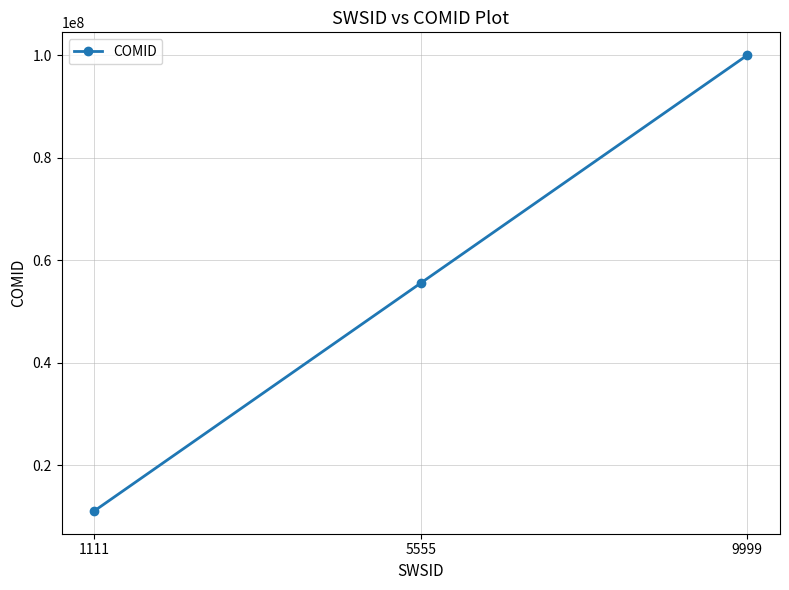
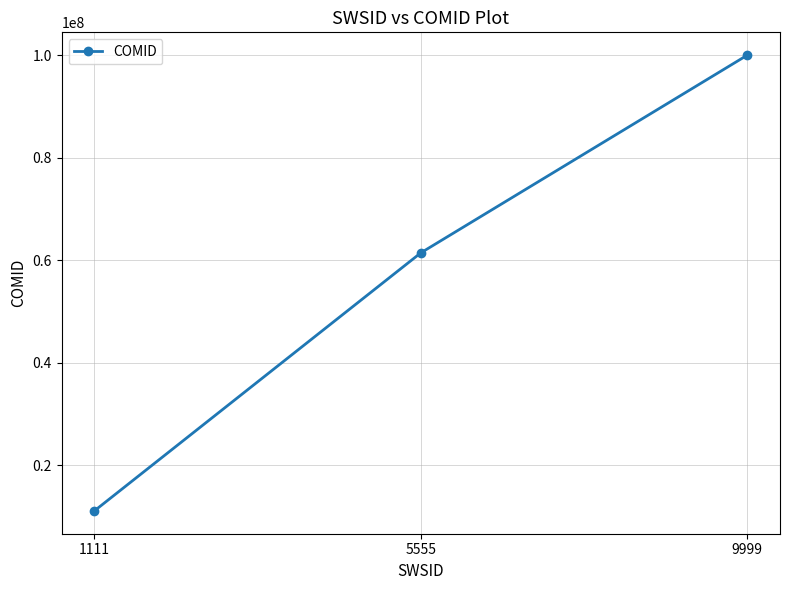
  {
    "1111": 11000000,
-   "5555": 56000000,
+   "5555": 61000000,
    "9999": 100000000
  }
